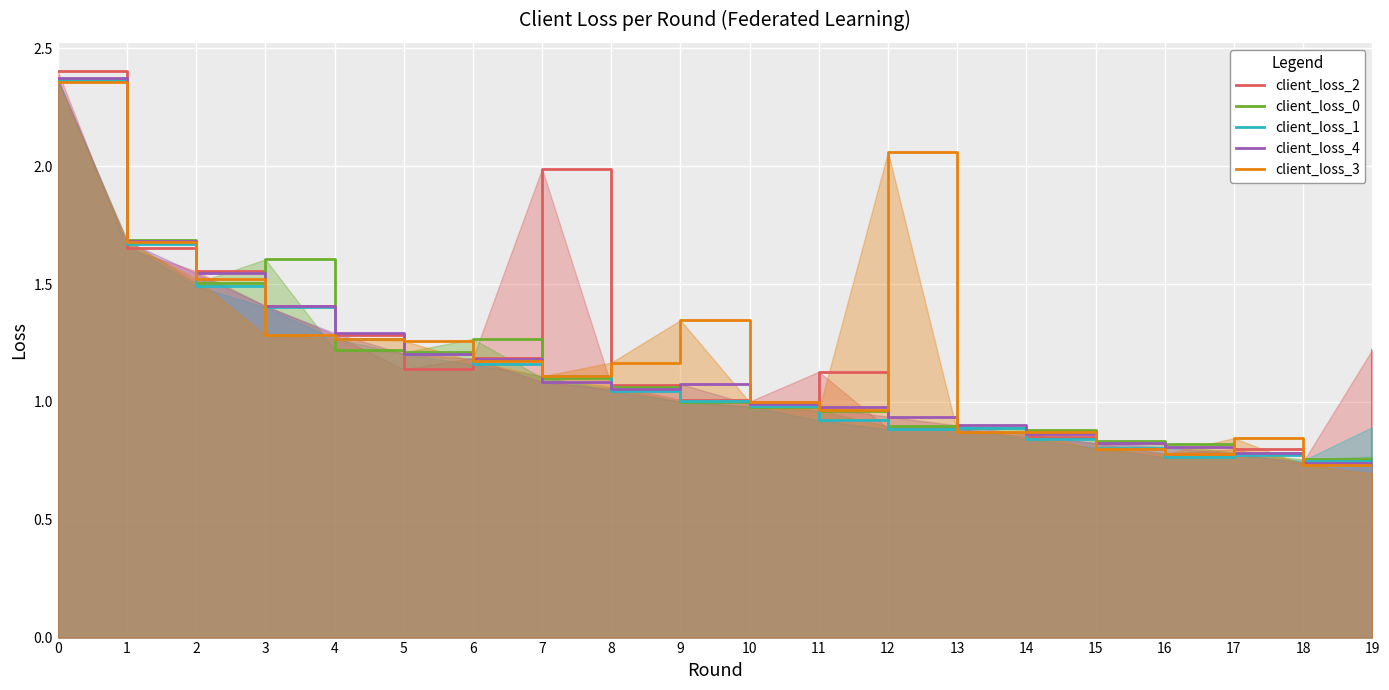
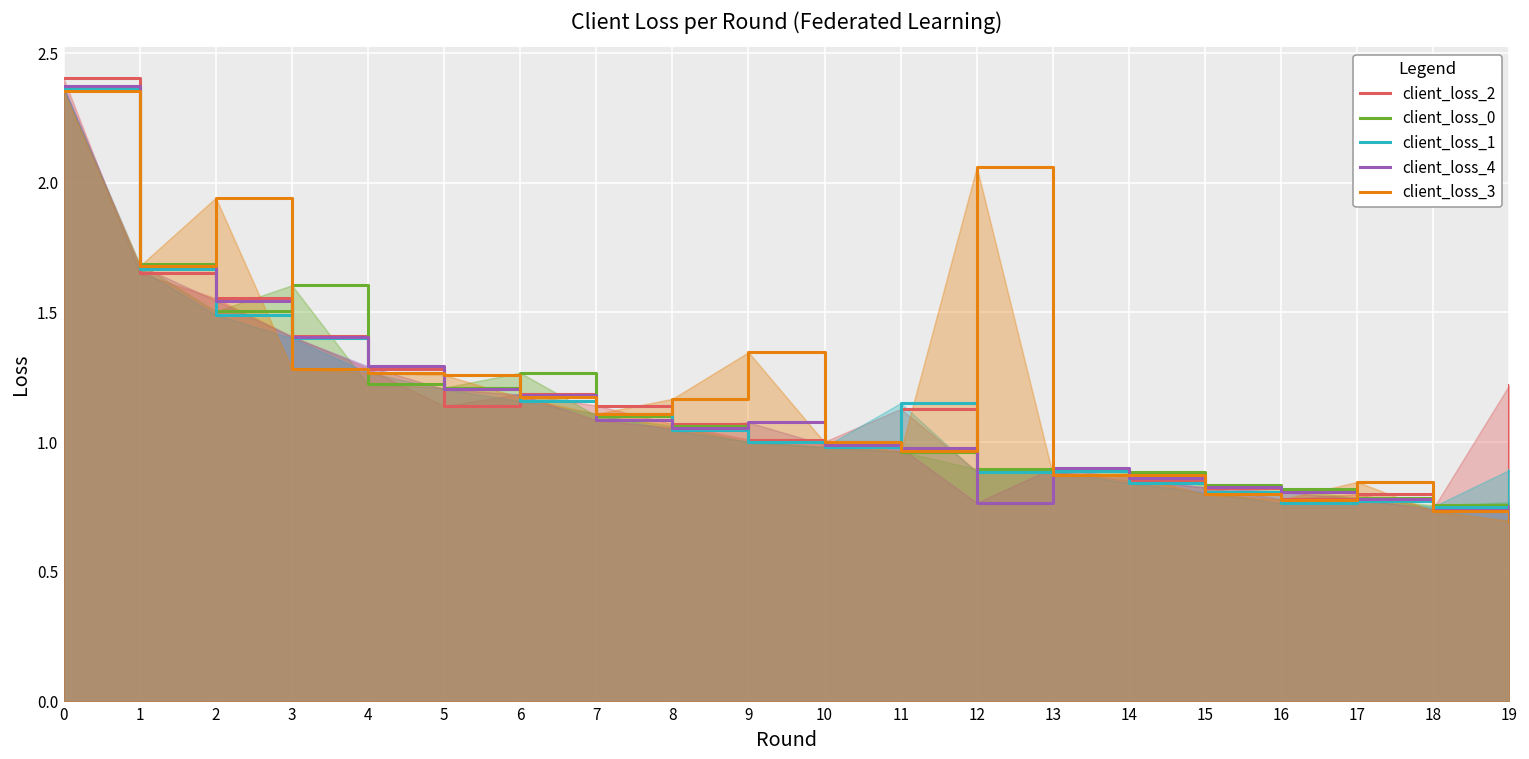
  {
    "client_loss_2": {
      "0": 2.40,
      "1": 1.65,
      "5": 1.14,
-     "7": 1.99,
+     "7": 1.14,
      "11": 1.13,
      "17": 0.80,
      "19": 1.22
    },
    "client_loss_0": {
      "2": 1.50,
      "3": 1.60,
      "4": 1.22,
      "6": 1.27,
      "16": 0.82,
      "19": 0.77
    },
    "client_loss_1": {
      "2": 1.49,
      "6": 1.16,
-     "11": 0.92,
+     "11": 1.15,
      "16": 0.76,
      "19": 0.89
    },
    "client_loss_4": {
      "7": 1.08,
      "9": 1.08,
      "11": 0.98,
-     "12": 0.94,
+     "12": 0.77,
      "13": 0.90,
      "16": 0.81,
      "19": 0.75
    },
    "client_loss_3": {
-     "2": 1.52,
+     "2": 1.94,
      "3": 1.28,
      "5": 1.26,
      "6": 1.17,
      "8": 1.17,
      "9": 1.35,
      "12": 2.06,
      "13": 0.87,
      "17": 0.85,
      "19": 0.70
    }
  }
